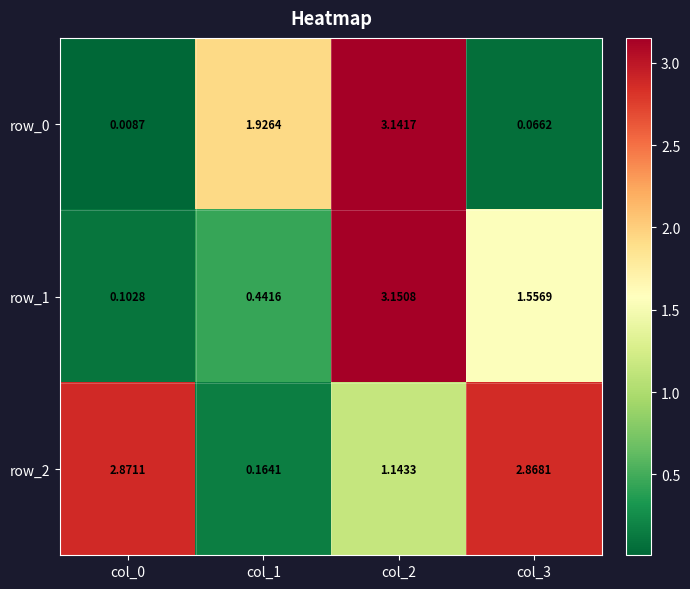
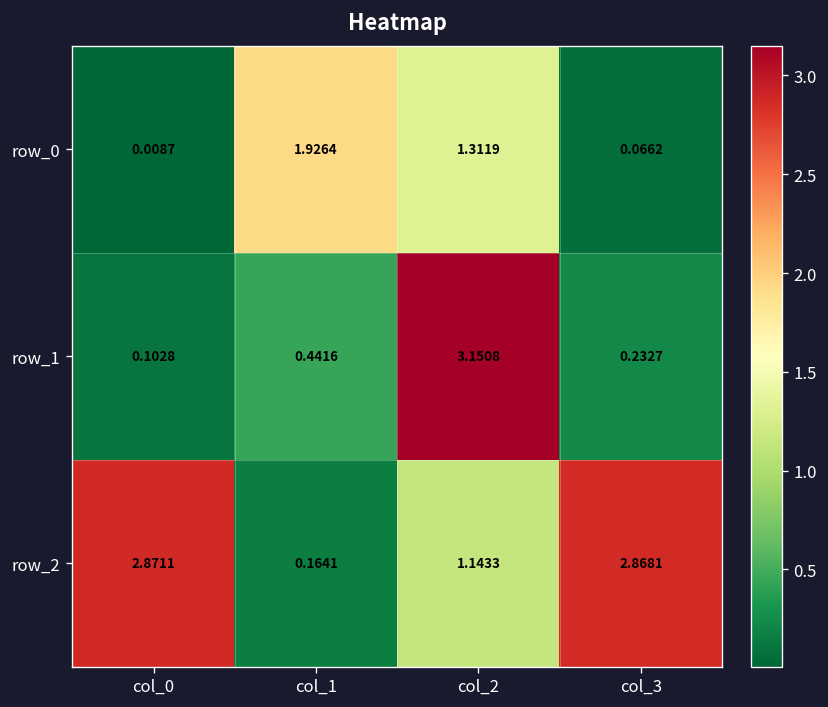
  {
    "row_0": {
      "col_0": 0.0087,
      "col_1": 1.9264,
-     "col_2": 3.1417,
+     "col_2": 1.3119,
      "col_3": 0.0662
    },
    "row_1": {
      "col_0": 0.1028,
      "col_1": 0.4416,
      "col_2": 3.1508,
-     "col_3": 1.5569
+     "col_3": 0.2327
    },
    "row_2": {
      "col_0": 2.8711,
      "col_1": 0.1641,
      "col_2": 1.1433,
      "col_3": 2.8681
    }
  }
